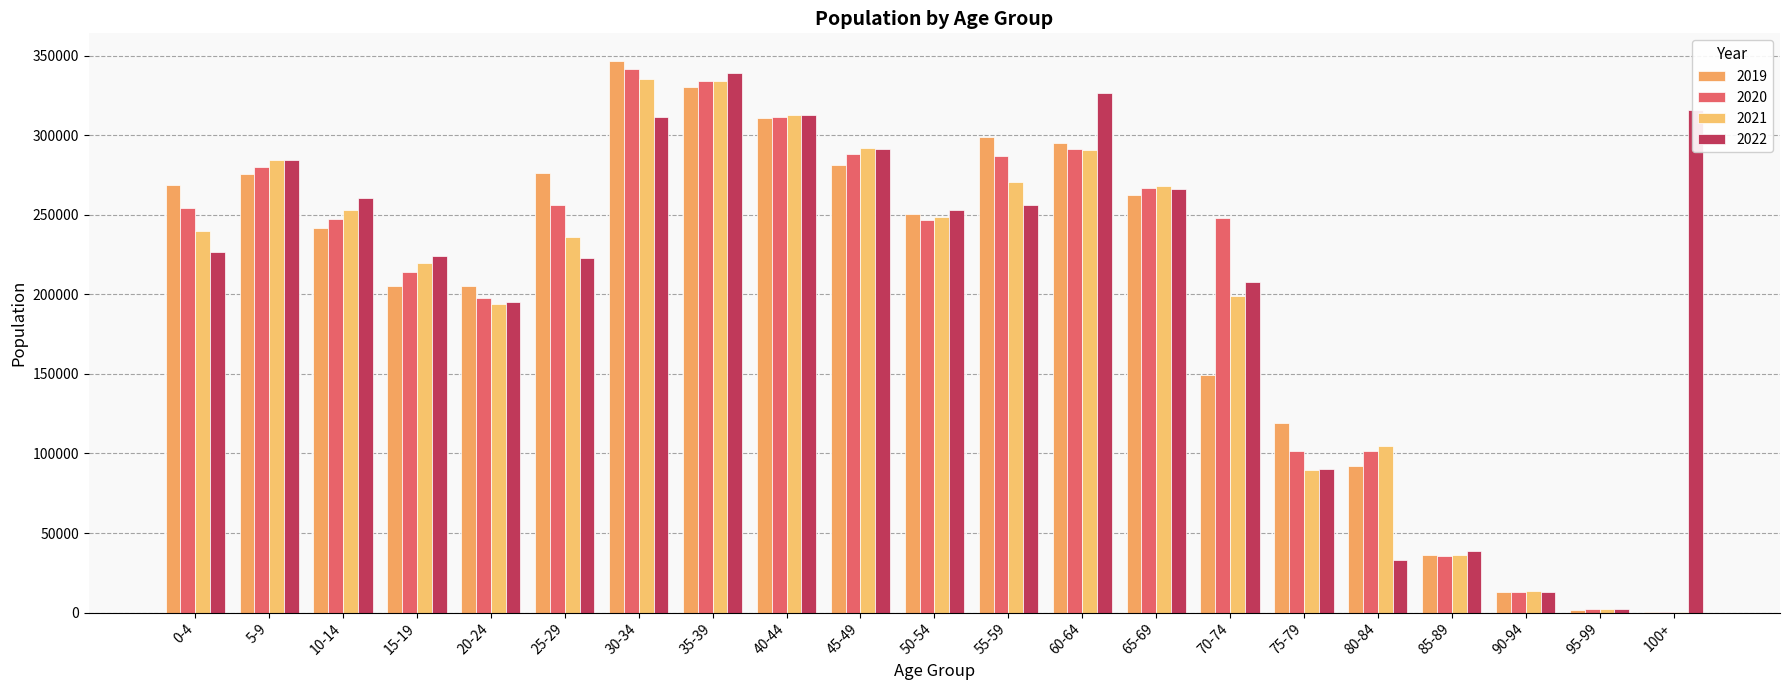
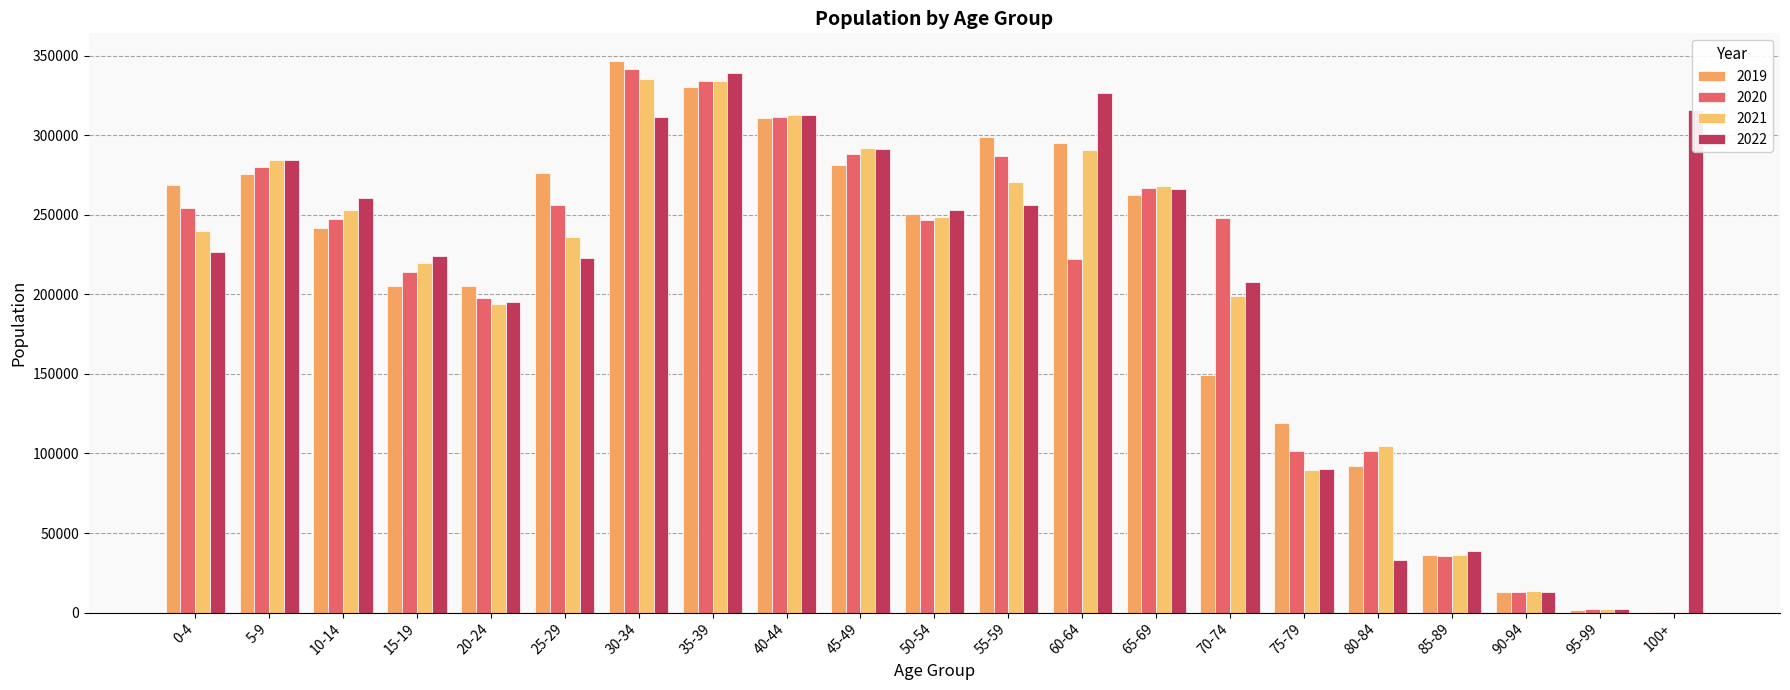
  {
    "2020": {
      "0-4": 254000,
      "5-9": 280000,
      "10-14": 247000,
      "15-19": 214000,
      "20-24": 198000,
      "25-29": 256000,
      "30-34": 342000,
      "35-39": 334000,
      "40-44": 311000,
      "45-49": 288000,
      "50-54": 247000,
      "55-59": 287000,
-     "60-64": 291000,
+     "60-64": 222000,
      "65-69": 267000,
      "70-74": 248000,
      "75-79": 102000,
      "80-84": 101000,
      "85-89": 35000,
      "90-94": 13000,
      "95-99": 2000
    },
    "2022": {
      "0-4": 227000,
      "5-9": 285000,
      "10-14": 260000,
      "15-19": 224000,
      "20-24": 195000,
      "25-29": 223000,
      "30-34": 312000,
      "35-39": 339000,
      "40-44": 313000,
      "45-49": 292000,
      "50-54": 253000,
      "55-59": 256000,
      "60-64": 327000,
      "65-69": 266000,
      "70-74": 208000,
      "75-79": 90000,
      "80-84": 33000,
      "85-89": 39000,
      "90-94": 13000,
      "95-99": 2000
    }
  }
